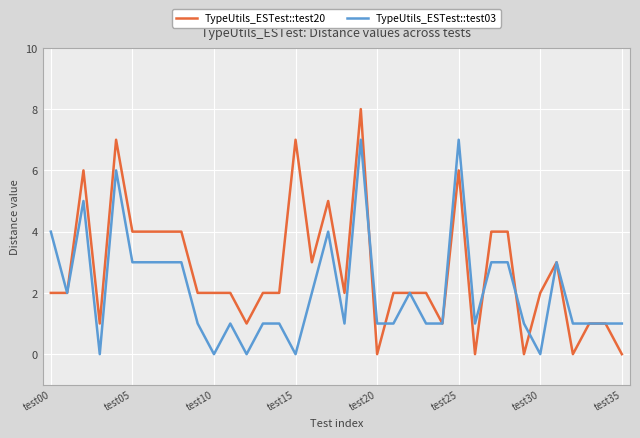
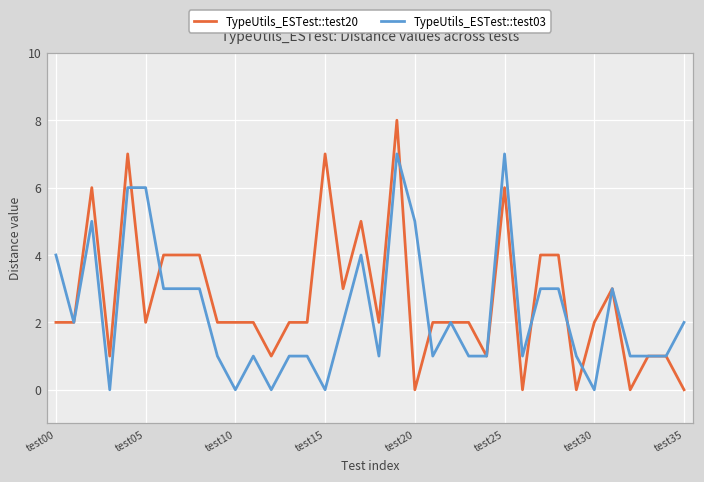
  {
    "TypeUtils_ESTest::test20": {
      "test00": 2,
-     "test05": 4,
+     "test05": 2,
      "test10": 2,
      "test15": 7,
      "test20": 0,
      "test25": 6,
      "test30": 2,
      "test35": 0
    },
    "TypeUtils_ESTest::test03": {
      "test00": 4,
-     "test05": 3,
+     "test05": 6,
      "test10": 0,
      "test15": 0,
-     "test20": 1,
+     "test20": 5,
      "test25": 7,
      "test30": 0,
-     "test35": 1
+     "test35": 2
    }
  }
